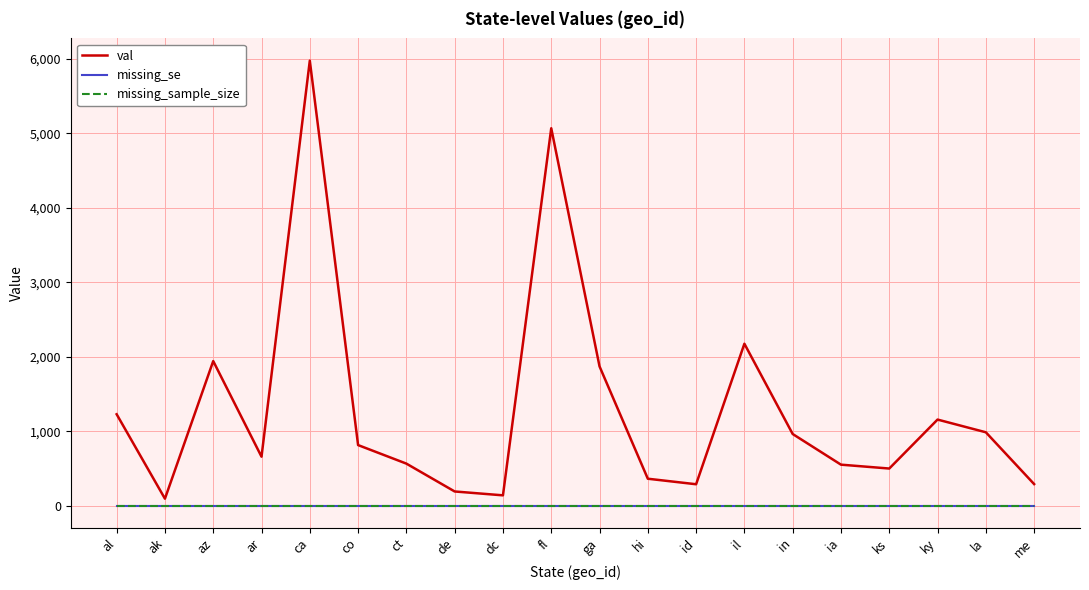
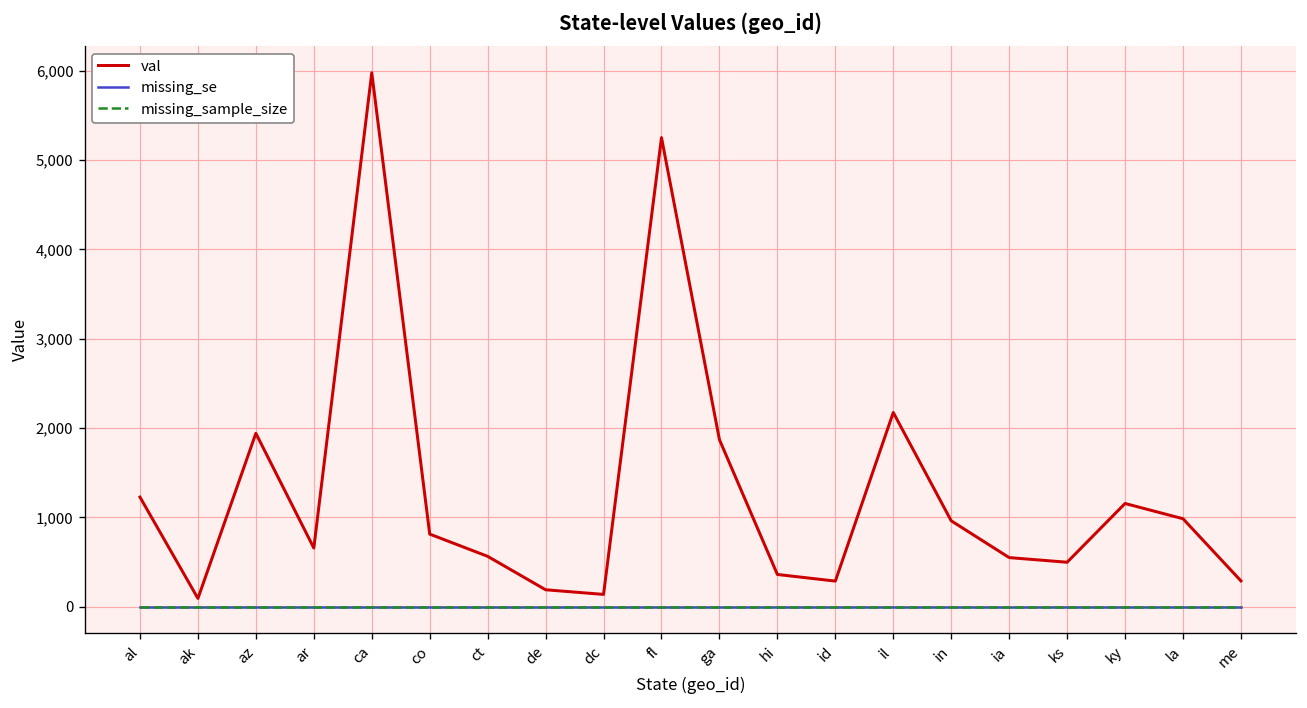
  {
    "val": {
      "al": "1,200",
      "ak": "100",
      "az": "1,900",
      "ar": "700",
      "ca": "6,000",
      "co": "800",
      "ct": "600",
      "de": "200",
      "dc": "100",
-     "fl": "5,100",
+     "fl": "5,300",
      "ga": "1,900",
      "hi": "400",
      "id": "300",
      "il": "2,200",
      "in": "1,000",
      "ia": "600",
      "ks": "500",
      "ky": "1,200",
      "la": "1,000",
      "me": "300"
    },
    "missing_sample_size": {
      "al": "0",
      "ak": "0",
      "az": "0",
      "ar": "0",
      "ca": "0",
      "co": "0",
      "ct": "0",
      "de": "0",
      "dc": "0",
      "fl": "0",
      "ga": "0",
      "hi": "0",
      "id": "0",
      "il": "0",
      "in": "0",
      "ia": "0",
      "ks": "0",
      "ky": "0",
      "la": "0",
      "me": "0"
    }
  }
